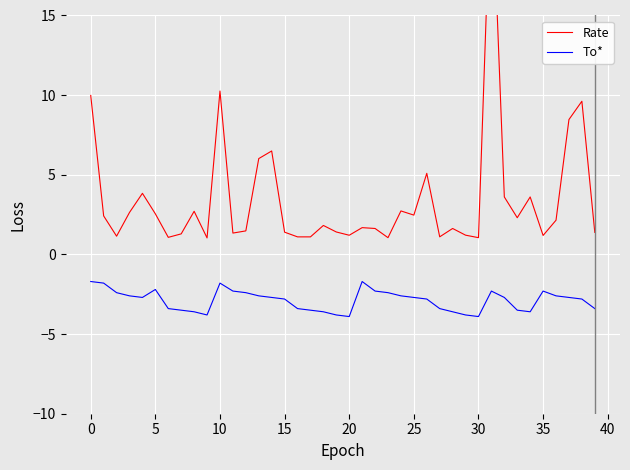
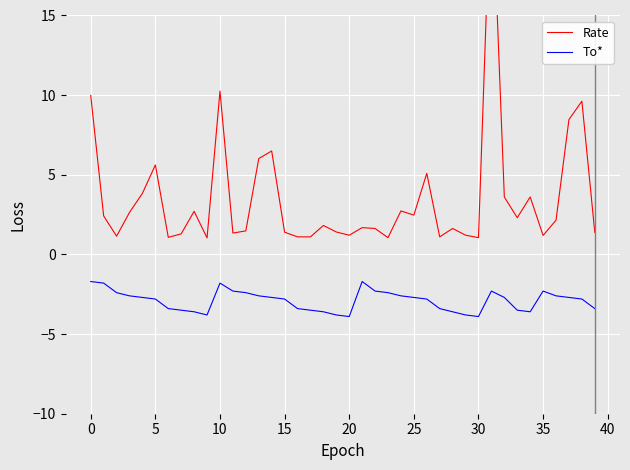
  {
    "Rate": {
      "0": 10.0,
-     "5": 2.5,
+     "5": 5.6,
      "10": 10.3,
      "15": 1.4,
      "20": 1.2,
      "25": 2.5,
      "30": 1.1,
      "35": 1.2
    },
    "To*": {
      "0": -1.7,
-     "5": -2.2,
+     "5": -2.8,
      "10": -1.8,
      "15": -2.8,
      "20": -3.9,
      "25": -2.7,
      "30": -3.9,
      "35": -2.3
    }
  }
